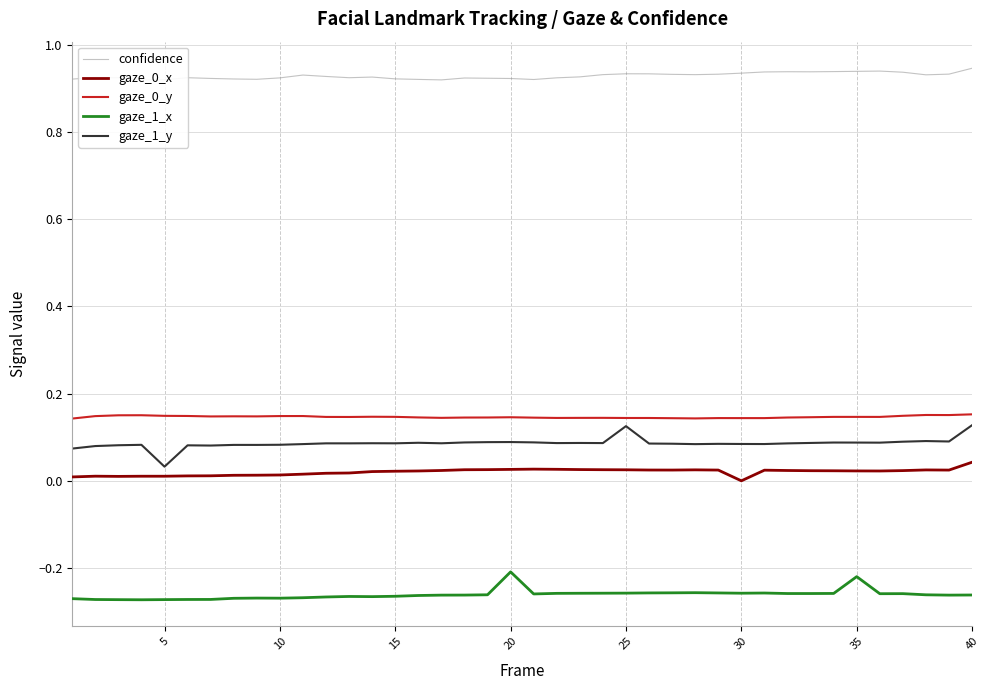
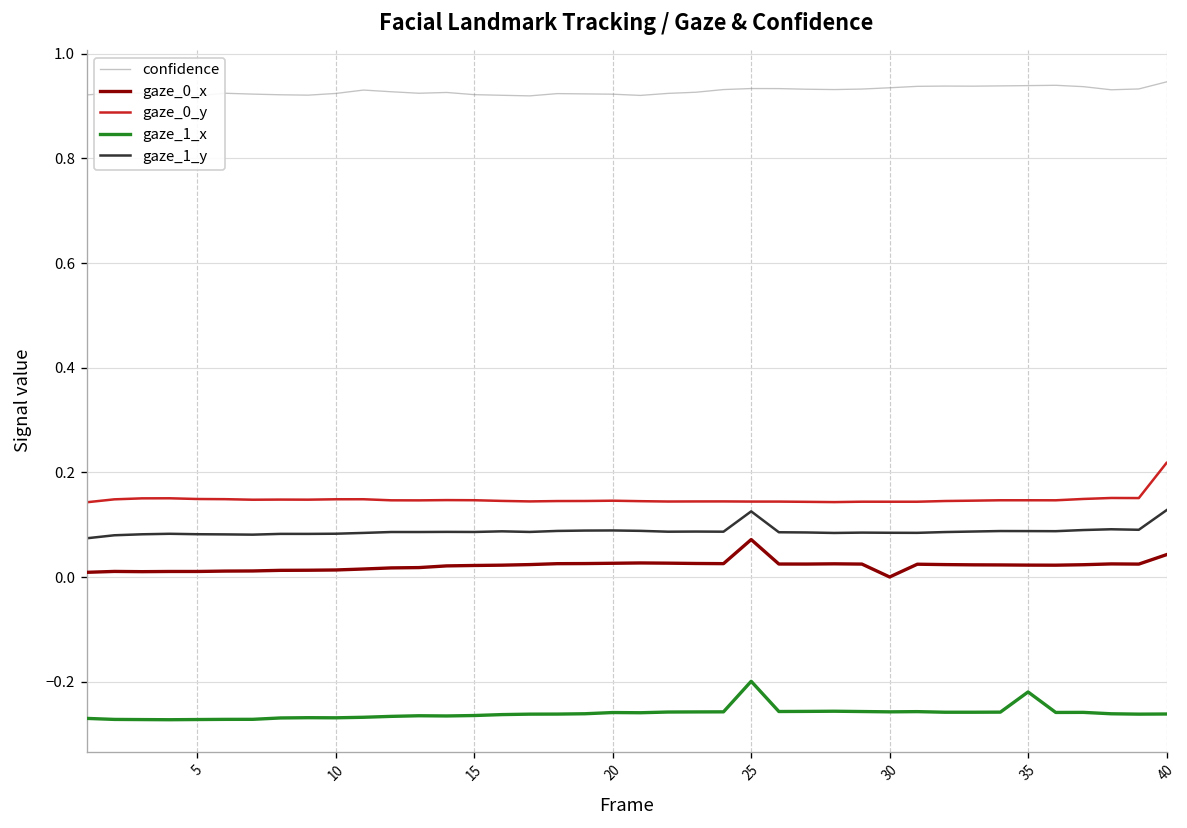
  {
    "confidence": {
      "10": 0.92,
      "15": 0.92,
      "20": 0.92,
      "25": 0.93,
      "30": 0.94,
      "35": 0.94,
      "40": 0.95
    },
    "gaze_0_x": {
      "5": 0.01,
      "10": 0.01,
      "15": 0.02,
      "20": 0.03,
-     "25": 0.03,
+     "25": 0.07,
      "30": 0.00,
      "35": 0.02,
      "40": 0.04
    },
    "gaze_0_y": {
      "5": 0.15,
      "10": 0.15,
      "15": 0.15,
      "20": 0.15,
      "25": 0.14,
      "30": 0.14,
      "35": 0.15,
-     "40": 0.15
+     "40": 0.22
    },
    "gaze_1_x": {
      "5": -0.27,
      "10": -0.27,
      "15": -0.26,
-     "20": -0.21,
-     "25": -0.26,
+     "20": -0.26,
+     "25": -0.20,
      "30": -0.26,
      "35": -0.22,
      "40": -0.26
    },
    "gaze_1_y": {
-     "5": 0.03,
+     "5": 0.08,
      "10": 0.08,
      "15": 0.09,
      "20": 0.09,
      "25": 0.13,
      "30": 0.08,
      "35": 0.09,
      "40": 0.13
    }
  }
